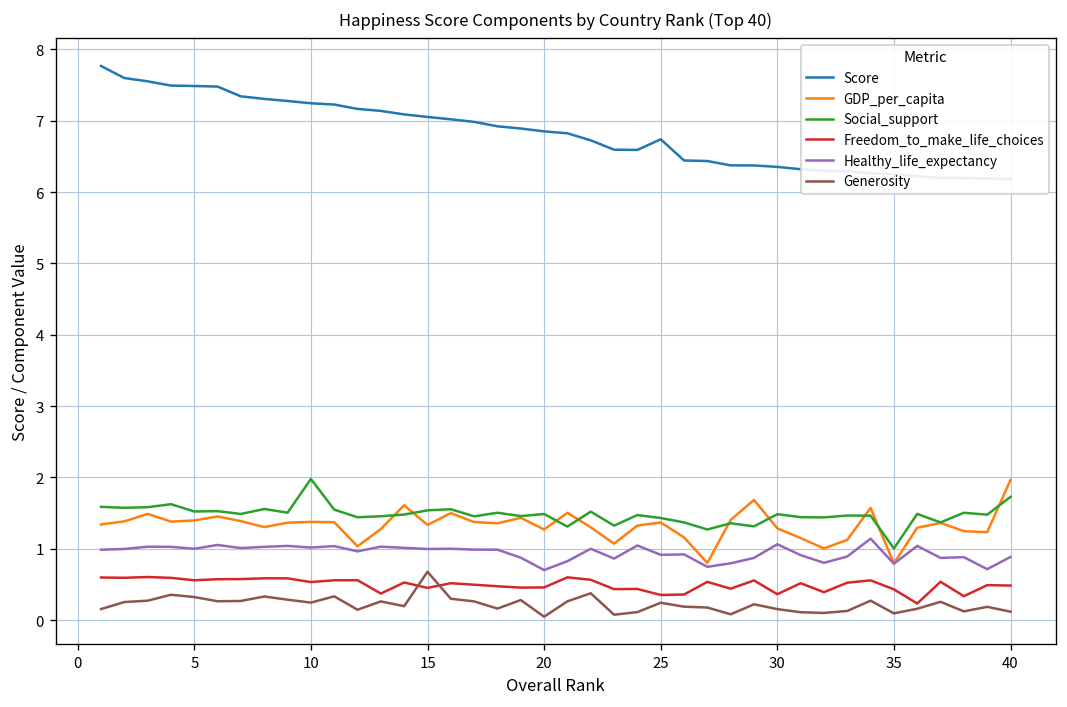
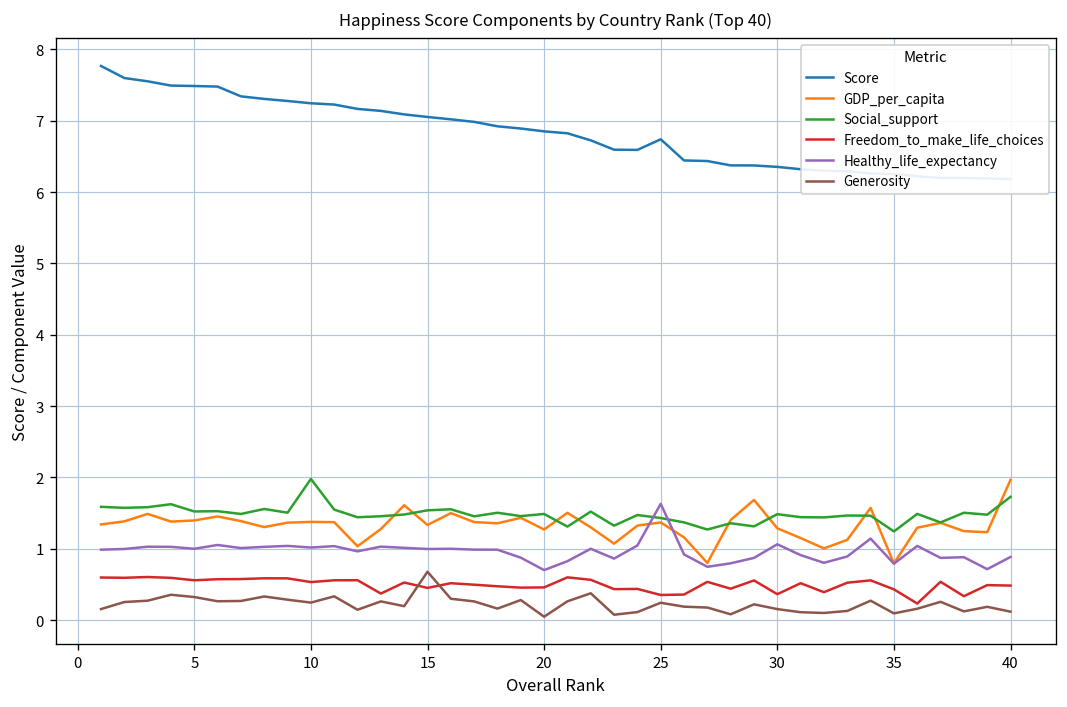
  {
    "Score": {
      "5": 7.5,
      "10": 7.2,
      "15": 7.1,
      "20": 6.9,
      "25": 6.7,
      "30": 6.4
    },
    "GDP_per_capita": {
      "5": 1.4,
      "10": 1.4,
      "15": 1.3,
      "20": 1.3,
      "25": 1.4,
      "30": 1.3,
      "40": 2.0
    },
    "Social_support": {
      "5": 1.5,
      "10": 2.0,
      "15": 1.5,
      "20": 1.5,
      "25": 1.4,
      "30": 1.5,
-     "35": 1.0,
+     "35": 1.2,
      "40": 1.7
    },
    "Freedom_to_make_life_choices": {
      "5": 0.6,
      "10": 0.5,
      "15": 0.5,
      "20": 0.5,
      "25": 0.4,
      "30": 0.4,
      "35": 0.4,
      "40": 0.5
    },
    "Healthy_life_expectancy": {
      "5": 1.0,
      "10": 1.0,
      "15": 1.0,
      "20": 0.7,
-     "25": 0.9,
+     "25": 1.6,
      "30": 1.1,
      "40": 0.9
    },
    "Generosity": {
      "5": 0.3,
      "10": 0.2,
      "15": 0.7,
      "20": 0.0,
      "25": 0.2,
      "30": 0.2,
      "35": 0.1,
      "40": 0.1
    }
  }
